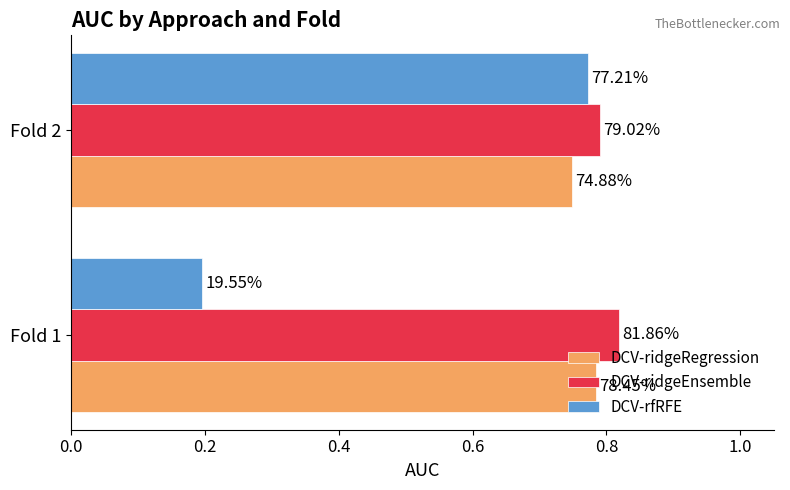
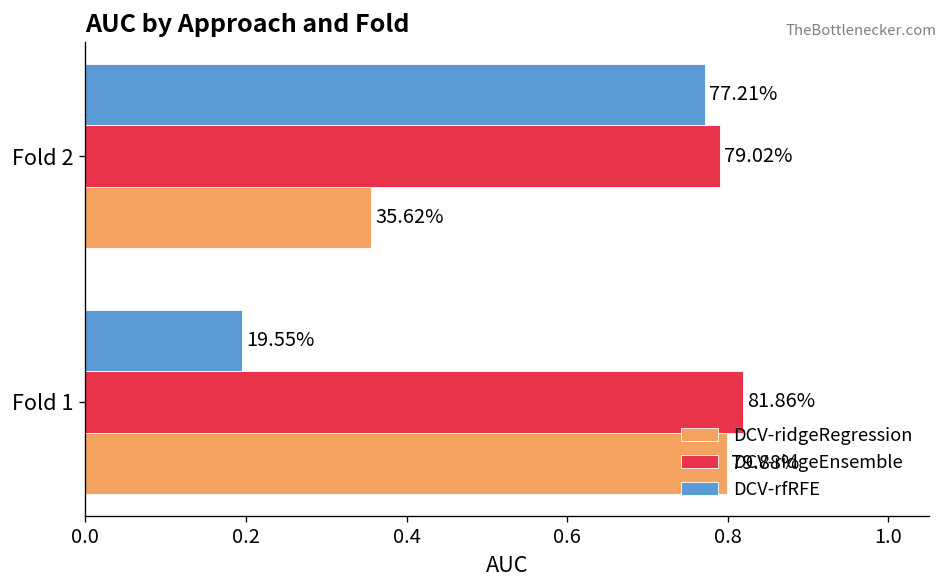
  {
    "DCV-ridgeRegression": {
-     "Fold 2": "74.88%",
-     "Fold 1": "78.45%"
+     "Fold 2": "35.62%",
+     "Fold 1": "79.88%"
    },
    "DCV-ridgeEnsemble": {
      "Fold 2": "79.02%",
      "Fold 1": "81.86%"
    },
    "DCV-rfRFE": {
      "Fold 2": "77.21%",
      "Fold 1": "19.55%"
    }
  }
